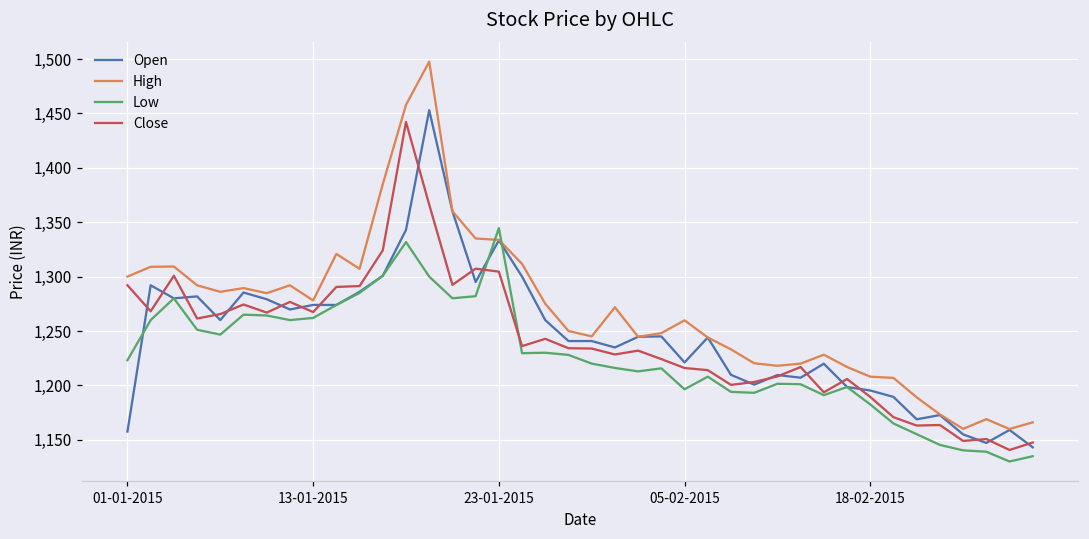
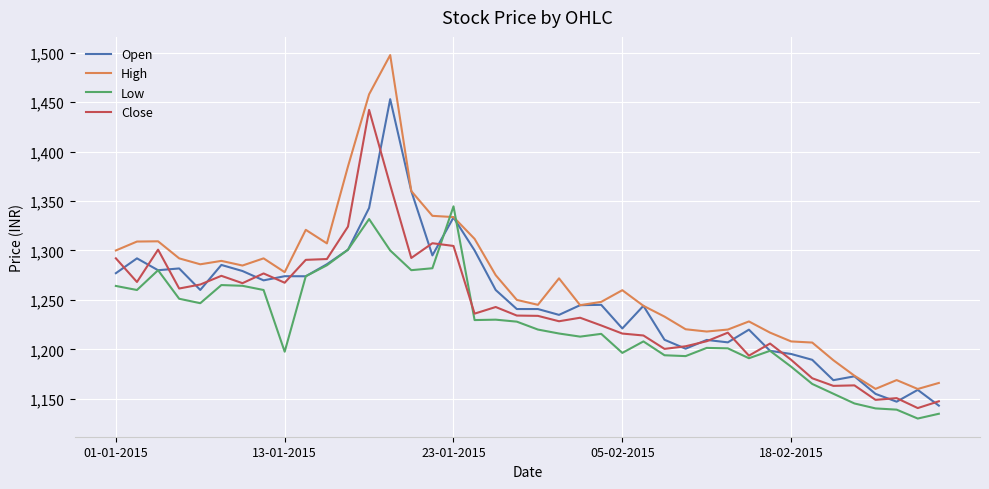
  {
    "Open": {
-     "01-01-2015": "1,160",
+     "01-01-2015": "1,280",
      "13-01-2015": "1,270",
      "05-02-2015": "1,220",
      "18-02-2015": "1,200"
    },
    "Low": {
-     "01-01-2015": "1,220",
-     "13-01-2015": "1,260",
+     "01-01-2015": "1,260",
+     "13-01-2015": "1,200",
      "23-01-2015": "1,340",
      "05-02-2015": "1,200",
      "18-02-2015": "1,180"
    }
  }
